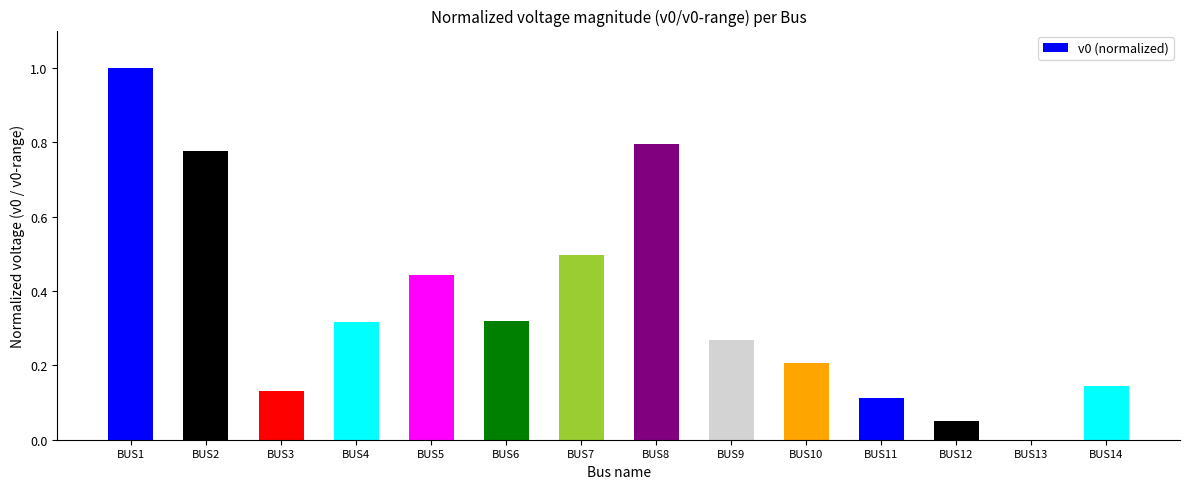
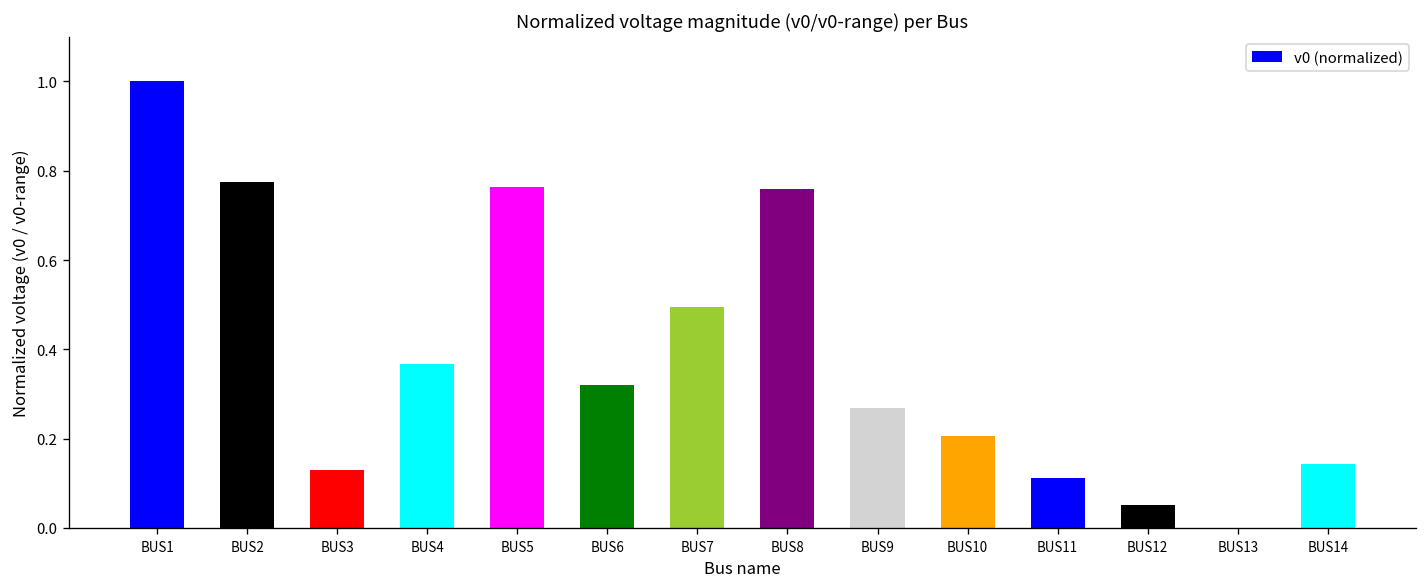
  {
    "BUS1": 1.00,
    "BUS2": 0.78,
    "BUS3": 0.13,
-   "BUS4": 0.32,
-   "BUS5": 0.44,
+   "BUS4": 0.37,
+   "BUS5": 0.76,
    "BUS6": 0.32,
    "BUS7": 0.50,
-   "BUS8": 0.79,
+   "BUS8": 0.76,
    "BUS9": 0.27,
    "BUS10": 0.21,
    "BUS11": 0.11,
    "BUS12": 0.05,
    "BUS13": 0.00,
    "BUS14": 0.14
  }
